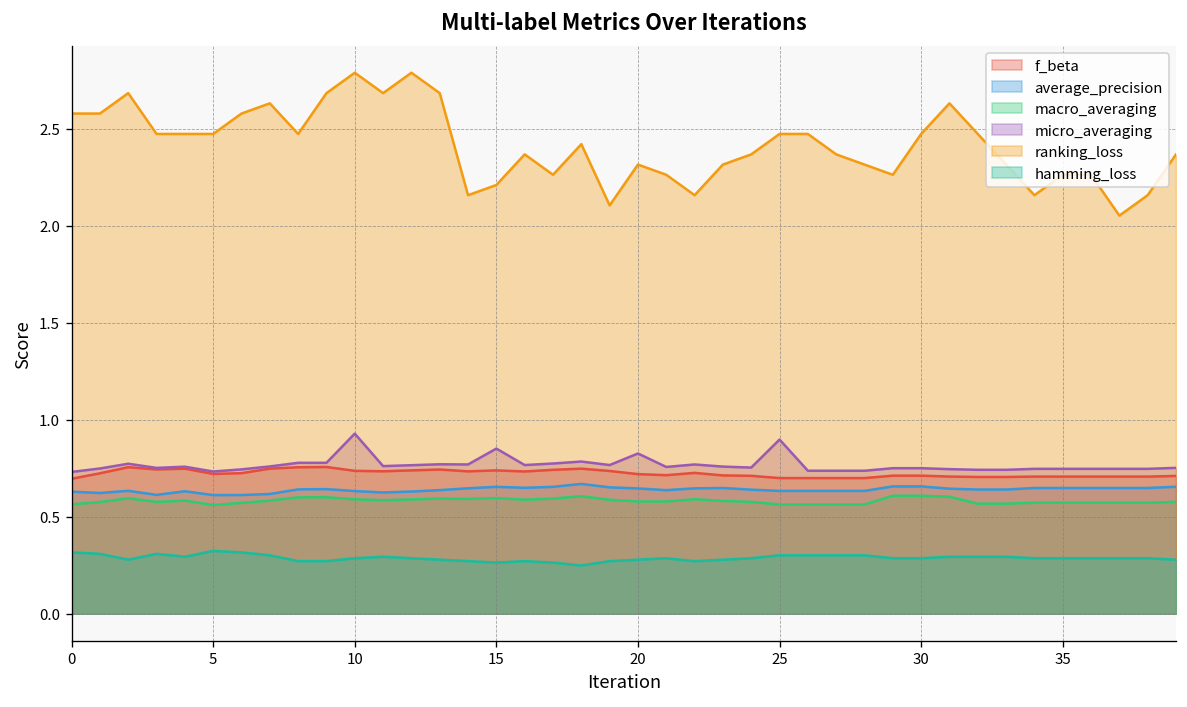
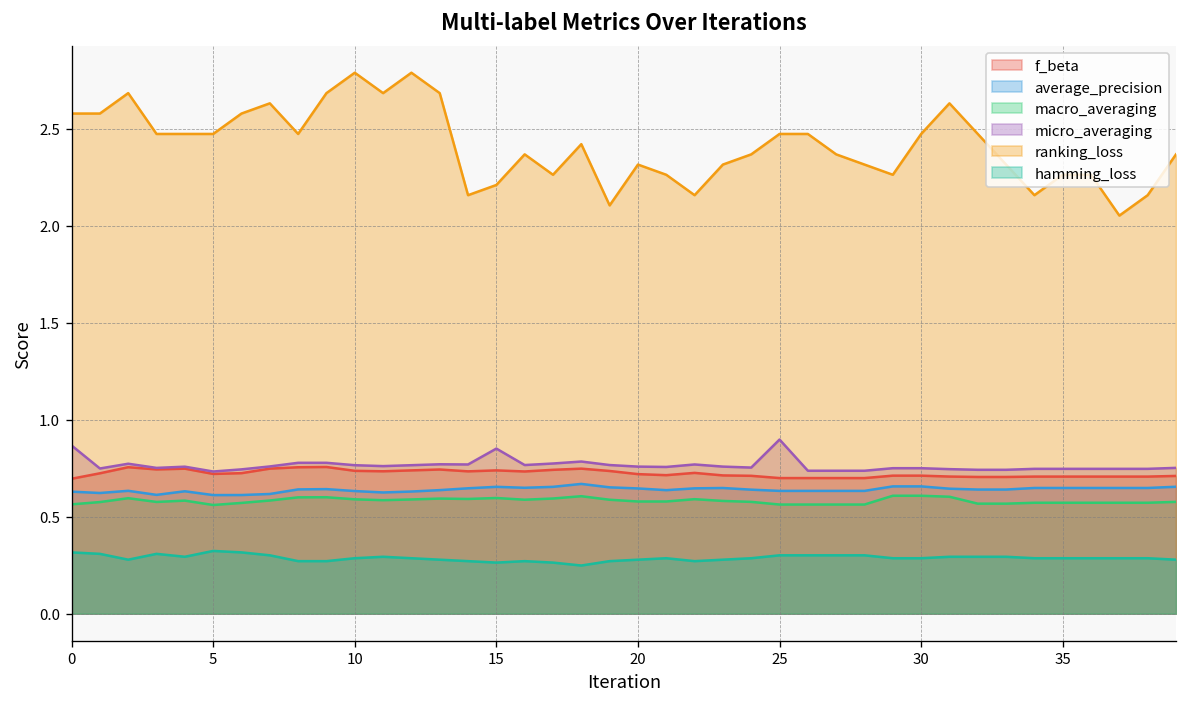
  {
    "micro_averaging": {
-     "0": 0.73,
-     "10": 0.93,
+     "0": 0.87,
+     "10": 0.77,
      "15": 0.85,
-     "20": 0.83,
+     "20": 0.76,
      "25": 0.90,
      "30": 0.75,
      "35": 0.75
    }
  }
